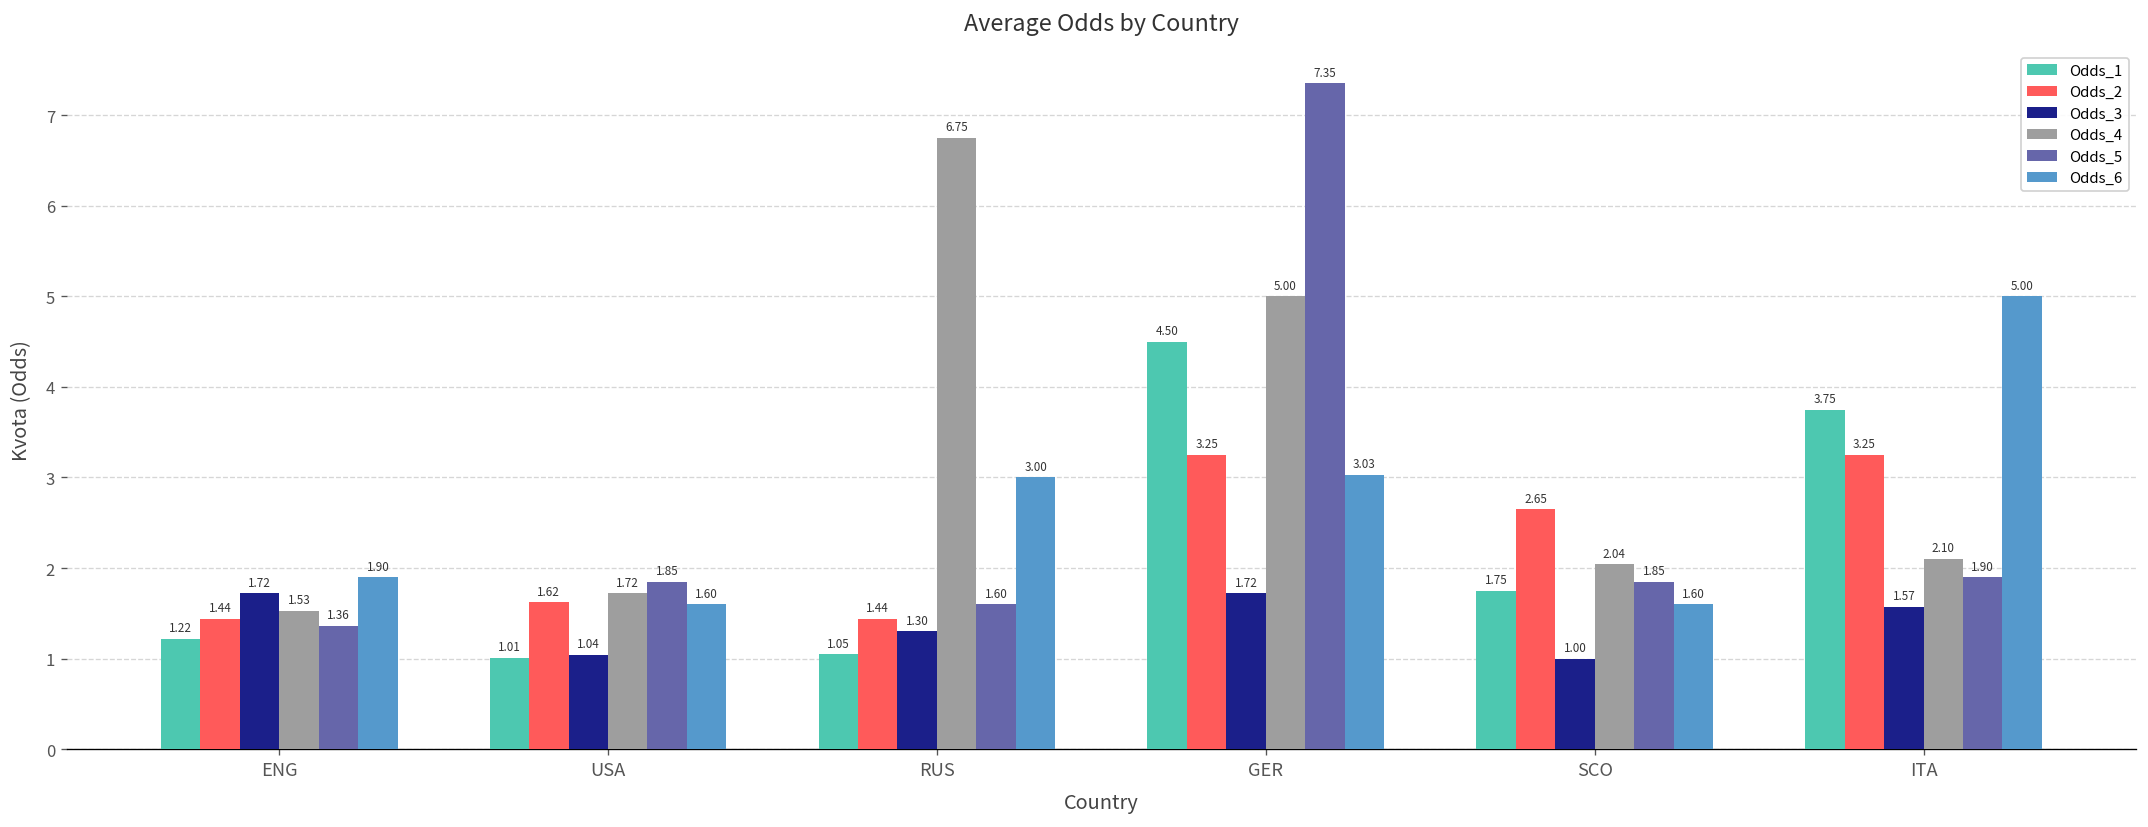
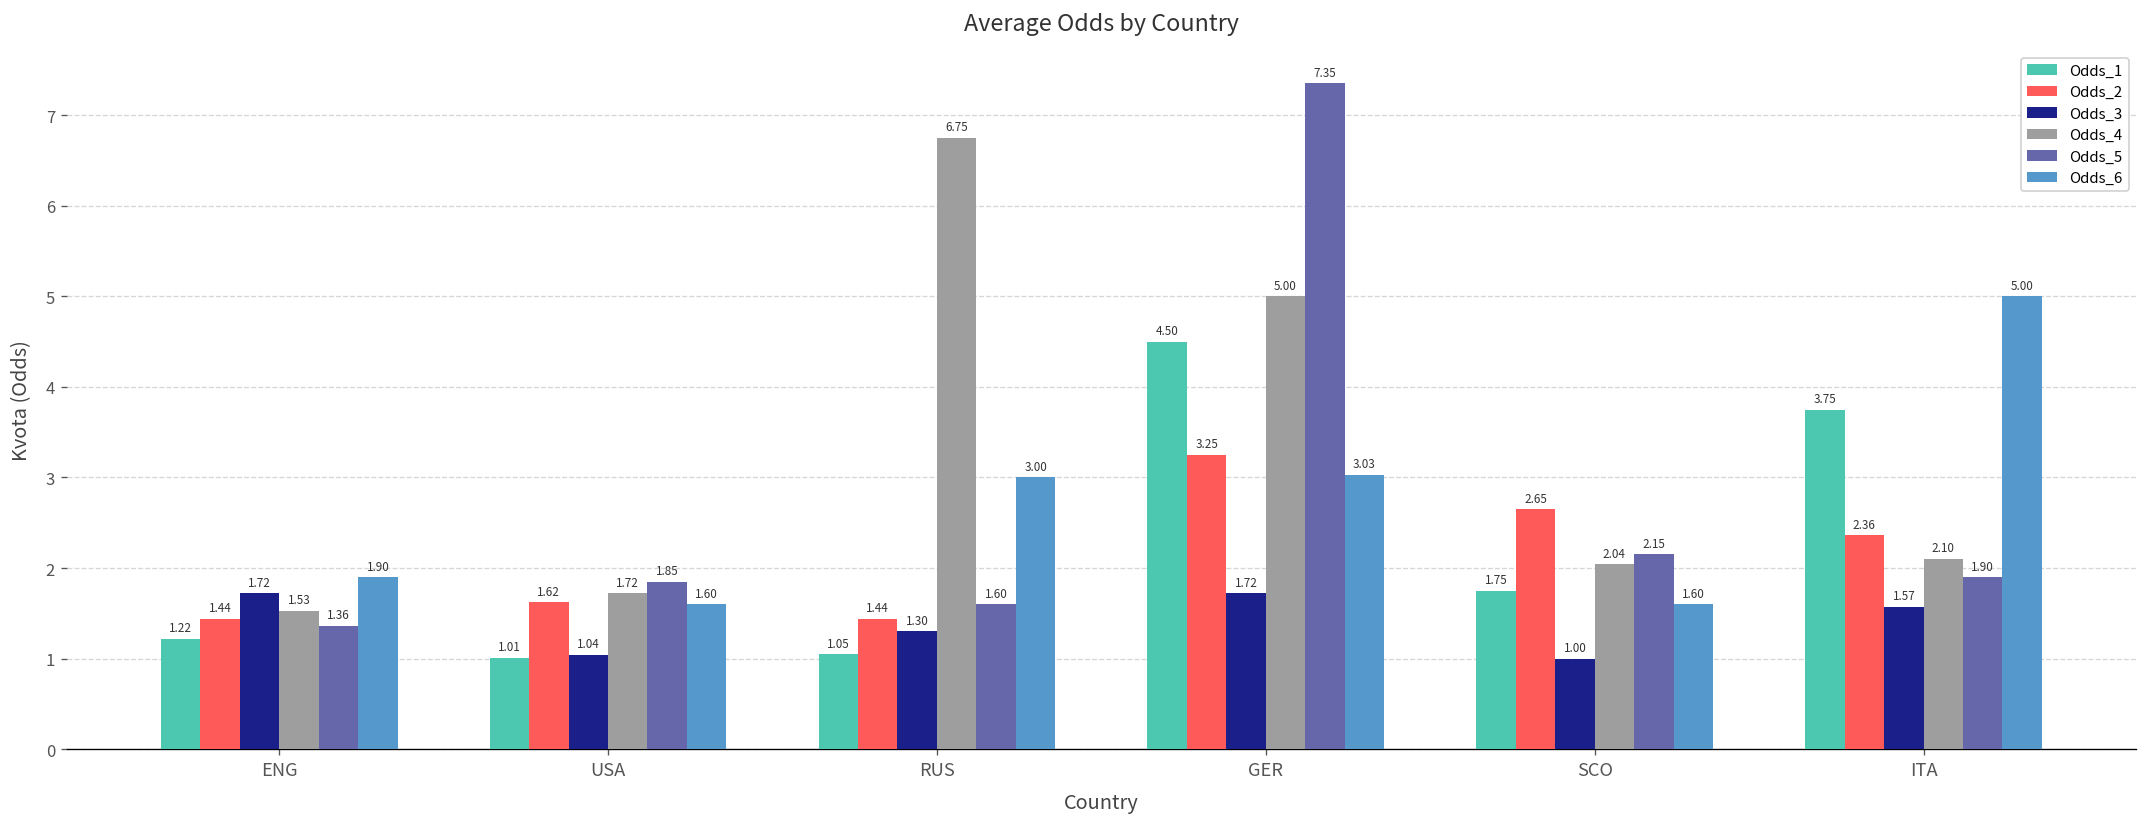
  {
    "Odds_2": {
      "ENG": 1.44,
      "USA": 1.62,
      "RUS": 1.44,
      "GER": 3.25,
      "SCO": 2.65,
-     "ITA": 3.25
+     "ITA": 2.36
    },
    "Odds_3": {
      "ENG": 1.72,
      "USA": 1.04,
      "RUS": 1.30,
      "GER": 1.72,
      "SCO": 1.00,
      "ITA": 1.57
    },
    "Odds_4": {
      "ENG": 1.53,
      "USA": 1.72,
      "RUS": 6.75,
      "GER": 5.00,
      "SCO": 2.04,
      "ITA": 2.10
    },
    "Odds_5": {
      "ENG": 1.36,
      "USA": 1.85,
      "RUS": 1.60,
      "GER": 7.35,
-     "SCO": 1.85,
+     "SCO": 2.15,
      "ITA": 1.90
    }
  }
